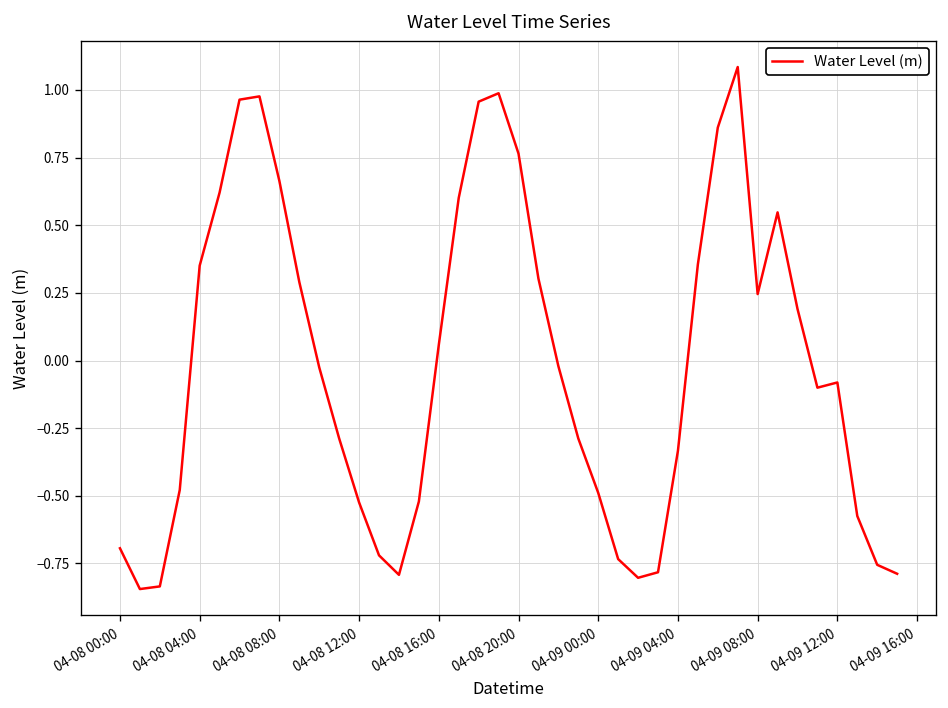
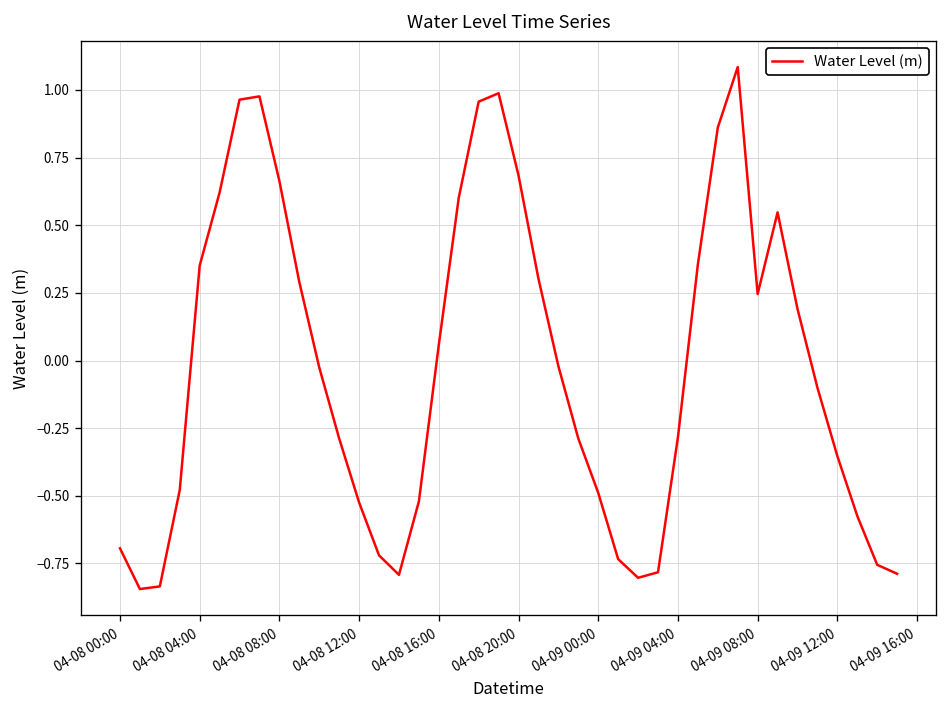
  {
    "04-08 00:00": -0.69,
    "04-08 04:00": 0.35,
    "04-08 08:00": 0.66,
    "04-08 12:00": -0.52,
    "04-08 16:00": 0.06,
-   "04-08 20:00": 0.76,
+   "04-08 20:00": 0.68,
    "04-09 00:00": -0.49,
-   "04-09 04:00": -0.33,
+   "04-09 04:00": -0.28,
    "04-09 08:00": 0.25,
-   "04-09 12:00": -0.08
+   "04-09 12:00": -0.35
  }
